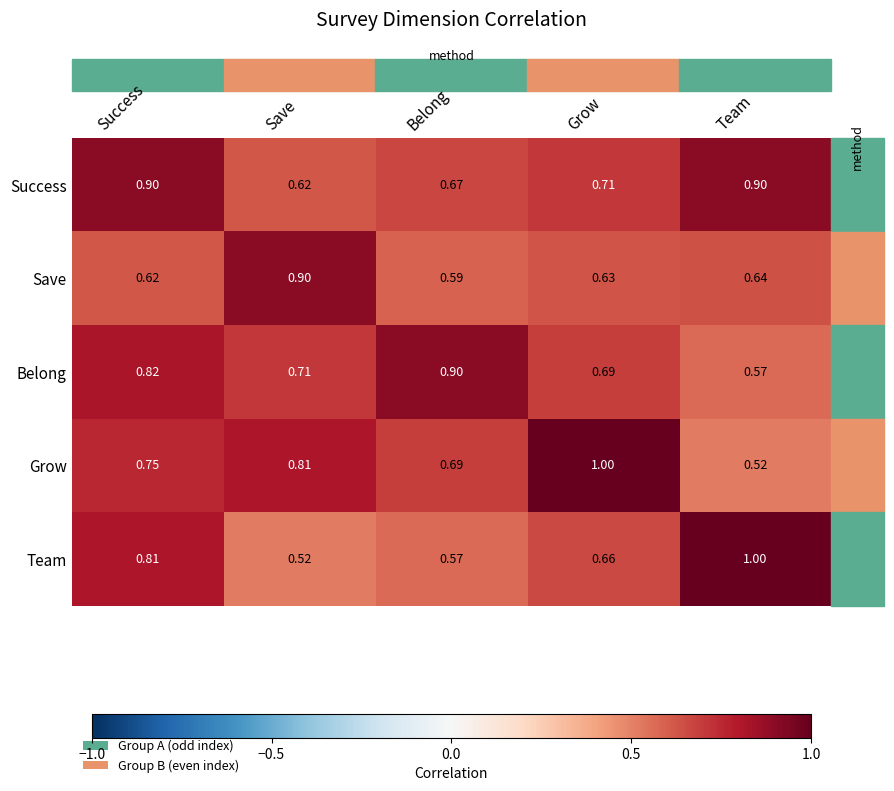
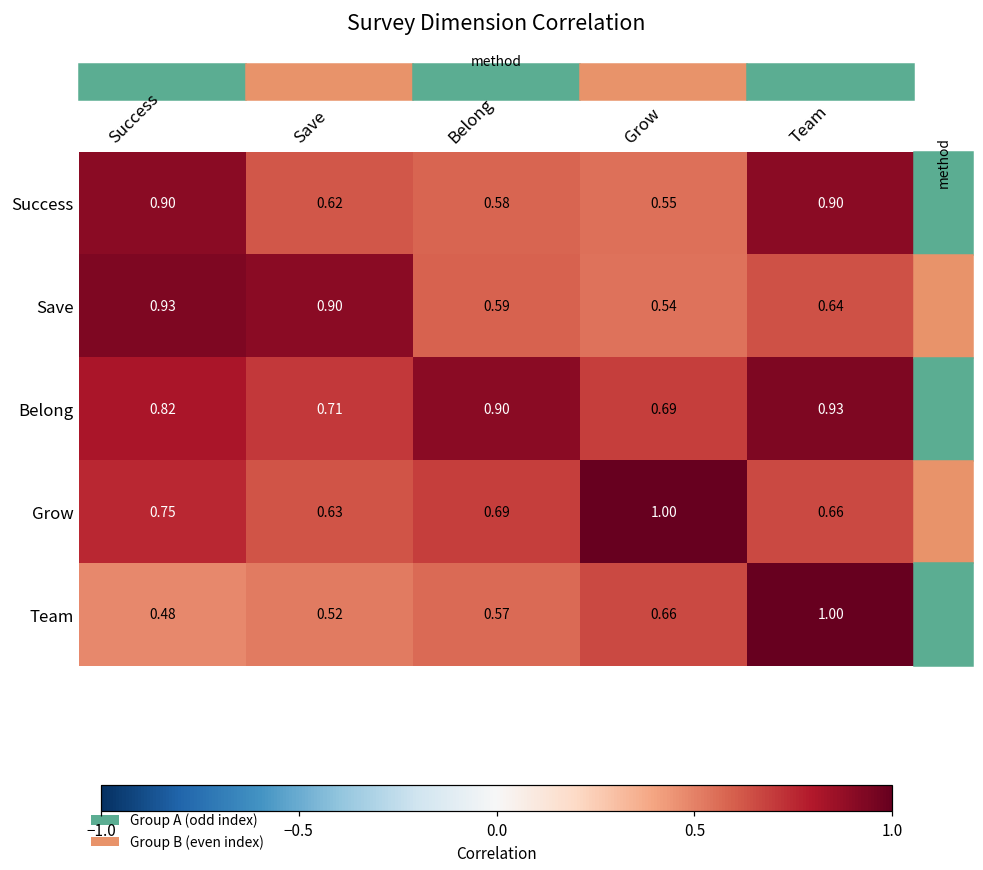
  {
    "Success": {
      "Success": 0.90,
      "Save": 0.62,
-     "Belong": 0.67,
-     "Grow": 0.71,
+     "Belong": 0.58,
+     "Grow": 0.55,
      "Team": 0.90
    },
    "Save": {
-     "Success": 0.62,
+     "Success": 0.93,
      "Save": 0.90,
      "Belong": 0.59,
-     "Grow": 0.63,
+     "Grow": 0.54,
      "Team": 0.64
    },
    "Belong": {
      "Success": 0.82,
      "Save": 0.71,
      "Belong": 0.90,
      "Grow": 0.69,
-     "Team": 0.57
+     "Team": 0.93
    },
    "Grow": {
      "Success": 0.75,
-     "Save": 0.81,
+     "Save": 0.63,
      "Belong": 0.69,
      "Grow": 1.00,
-     "Team": 0.52
+     "Team": 0.66
    },
    "Team": {
-     "Success": 0.81,
+     "Success": 0.48,
      "Save": 0.52,
      "Belong": 0.57,
      "Grow": 0.66,
      "Team": 1.00
    }
  }
